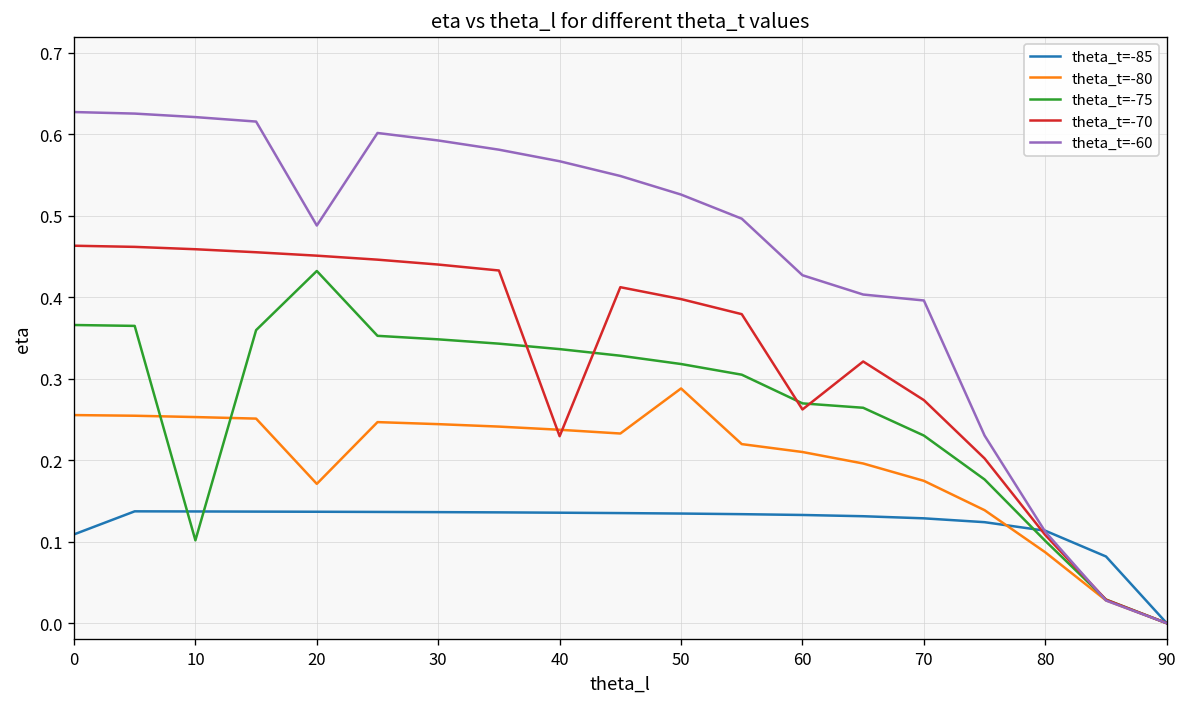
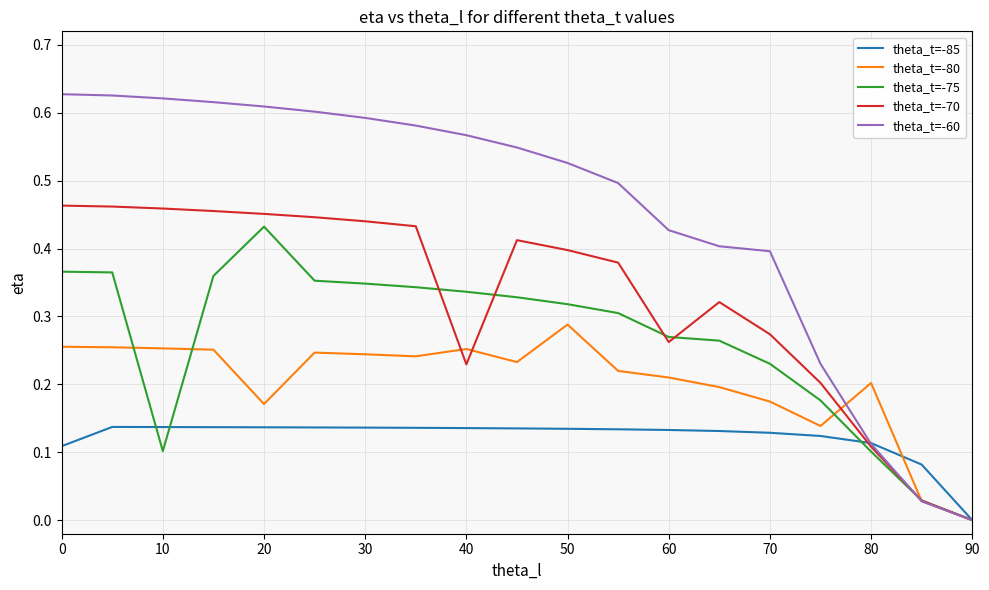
  {
    "theta_t=-85": {
      "0": 0.11,
      "10": 0.14,
      "20": 0.14,
      "30": 0.14,
      "40": 0.14,
      "50": 0.13,
      "60": 0.13,
      "70": 0.13
    },
    "theta_t=-80": {
      "0": 0.26,
      "10": 0.25,
      "20": 0.17,
      "30": 0.24,
-     "40": 0.24,
+     "40": 0.25,
      "50": 0.29,
      "60": 0.21,
      "70": 0.17,
-     "80": 0.09
+     "80": 0.20
    },
    "theta_t=-75": {
      "0": 0.37,
      "10": 0.10,
      "20": 0.43,
      "30": 0.35,
      "40": 0.34,
      "50": 0.32,
      "60": 0.27,
      "70": 0.23,
      "80": 0.10
    },
    "theta_t=-70": {
      "0": 0.46,
      "10": 0.46,
      "20": 0.45,
      "30": 0.44,
      "40": 0.23,
      "50": 0.40,
      "60": 0.26,
      "70": 0.27,
      "80": 0.11
    },
    "theta_t=-60": {
      "0": 0.63,
      "10": 0.62,
-     "20": 0.49,
+     "20": 0.61,
      "30": 0.59,
      "40": 0.57,
      "50": 0.53,
      "60": 0.43,
      "70": 0.40
    }
  }
